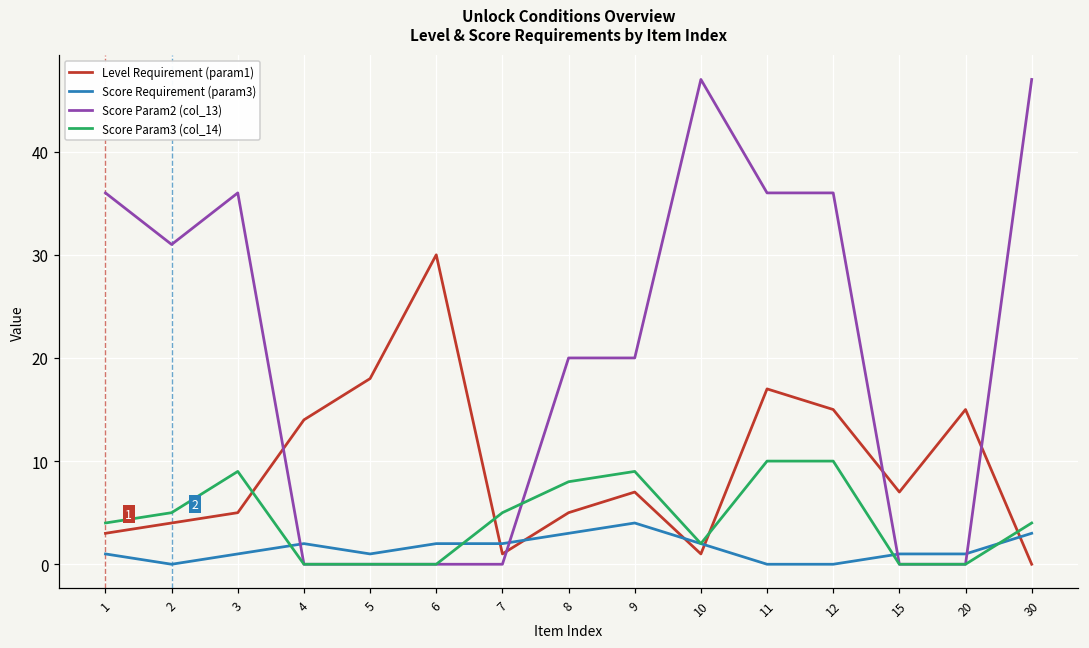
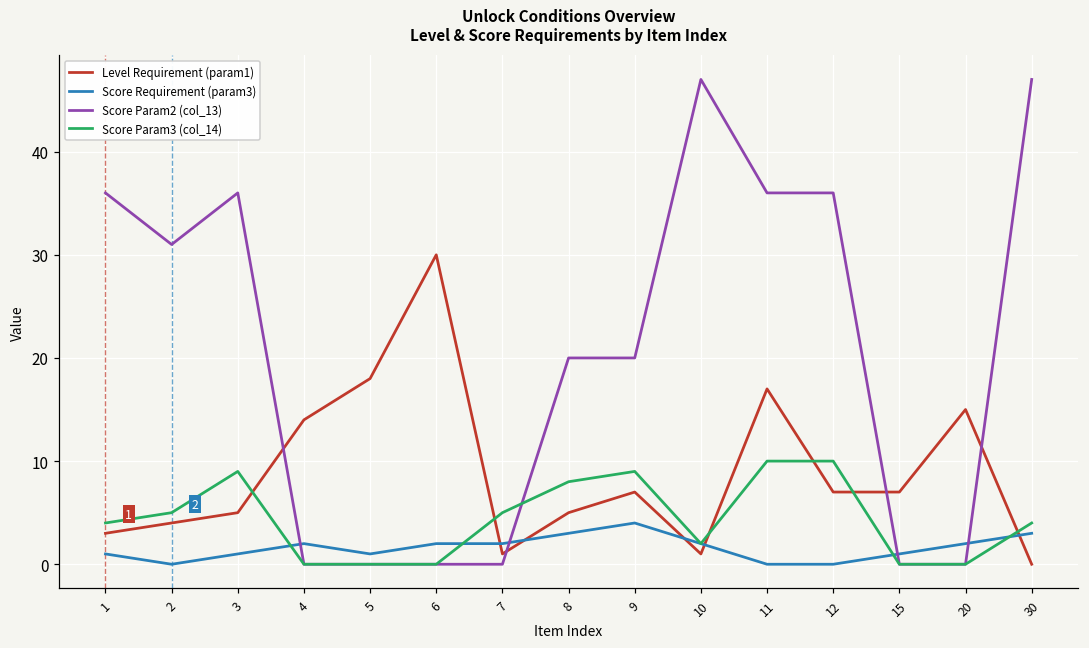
  {
    "Level Requirement (param1)": {
      "1": 3,
      "2": 4,
      "3": 5,
      "4": 14,
      "5": 18,
      "6": 30,
      "7": 1,
      "8": 5,
      "9": 7,
      "10": 1,
      "11": 17,
-     "12": 15,
+     "12": 7,
      "15": 7,
      "20": 15,
      "30": 0
    },
    "Score Requirement (param3)": {
      "1": 1,
      "2": 0,
      "3": 1,
      "4": 2,
      "5": 1,
      "6": 2,
      "7": 2,
      "8": 3,
      "9": 4,
      "11": 0,
      "12": 0,
      "15": 1,
-     "20": 1,
+     "20": 2,
      "30": 3
    },
    "Score Param2 (col_13)": {
      "1": 36,
      "2": 31,
      "3": 36,
      "7": 0,
      "8": 20,
      "9": 20,
      "10": 47,
      "11": 36,
      "12": 36,
      "30": 47
    },
    "Score Param3 (col_14)": {
      "3": 9,
      "7": 5,
      "8": 8,
      "9": 9,
      "11": 10,
      "12": 10,
      "30": 4
    }
  }
